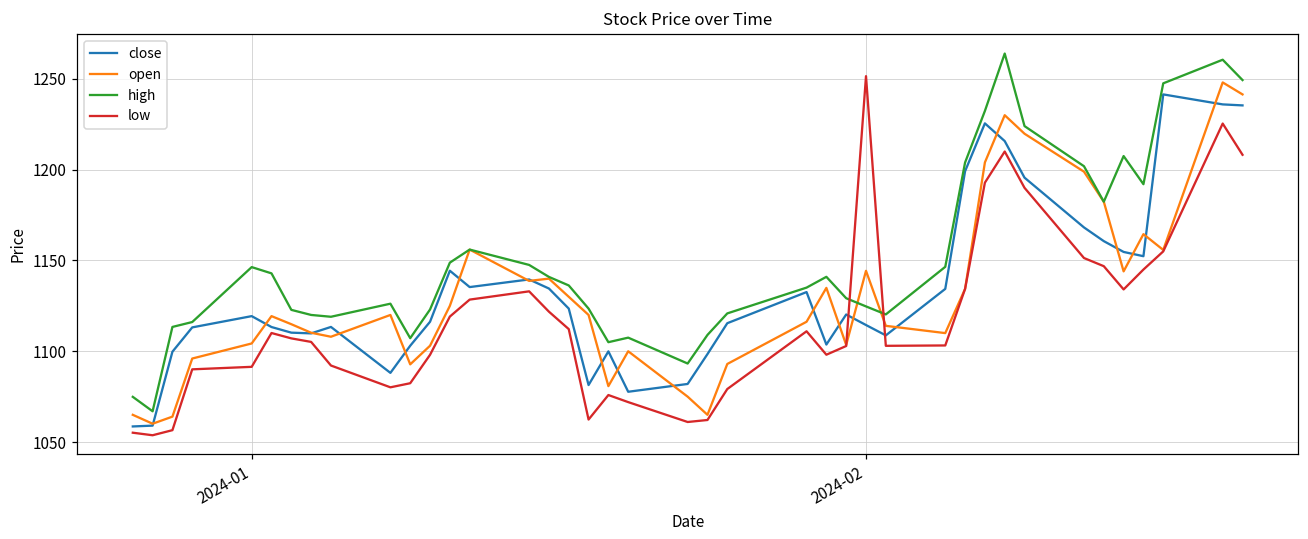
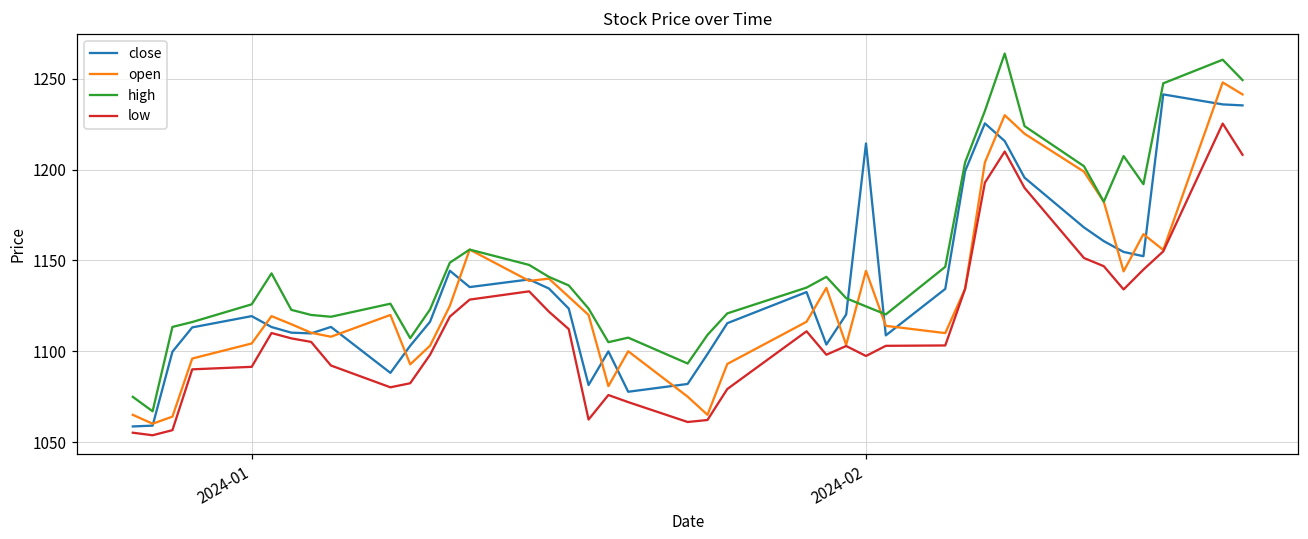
  {
    "close": {
      "2024-01": 1119,
-     "2024-02": 1114
+     "2024-02": 1214
    },
    "open": {
      "2024-01": 1104,
      "2024-02": 1144
    },
    "high": {
-     "2024-01": 1146,
+     "2024-01": 1126,
      "2024-02": 1125
    },
    "low": {
      "2024-01": 1091,
-     "2024-02": 1252
+     "2024-02": 1097
    }
  }
